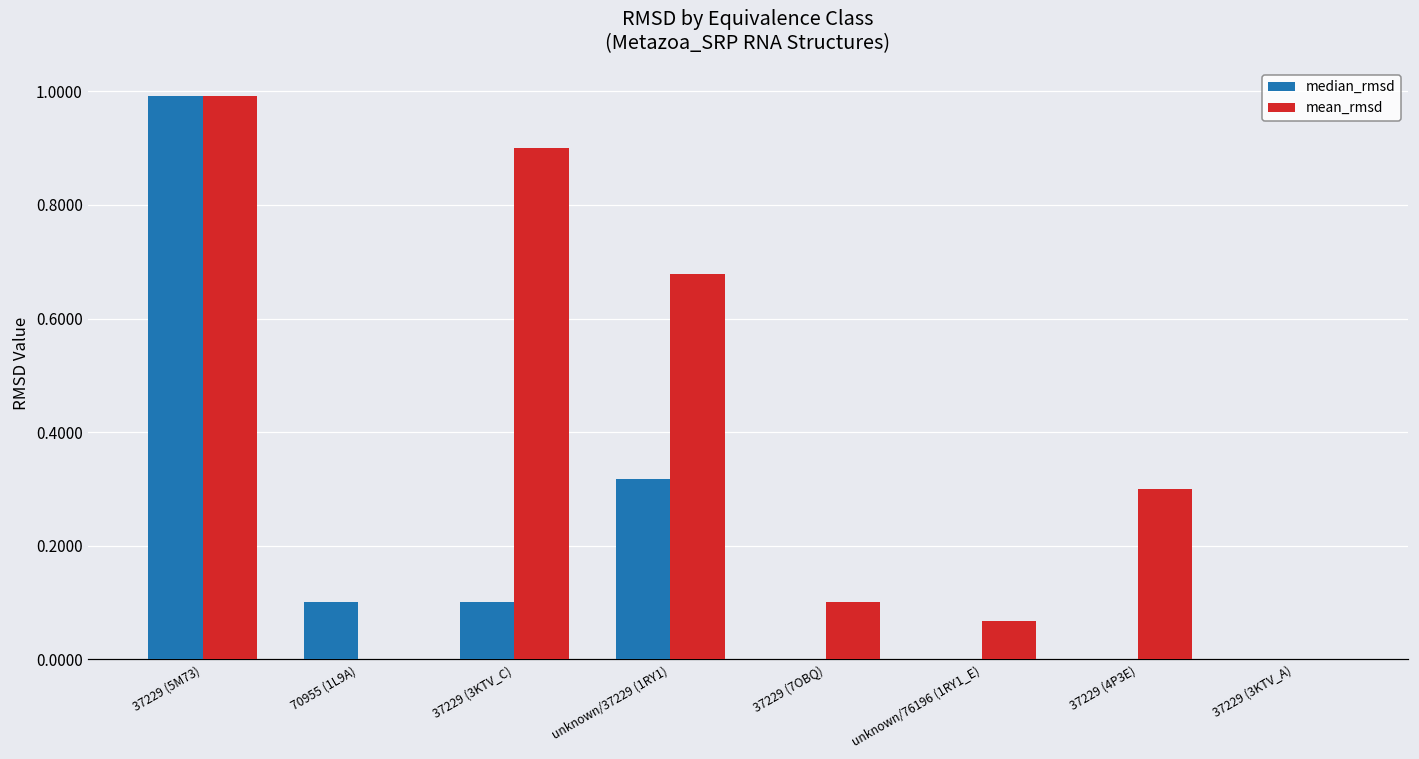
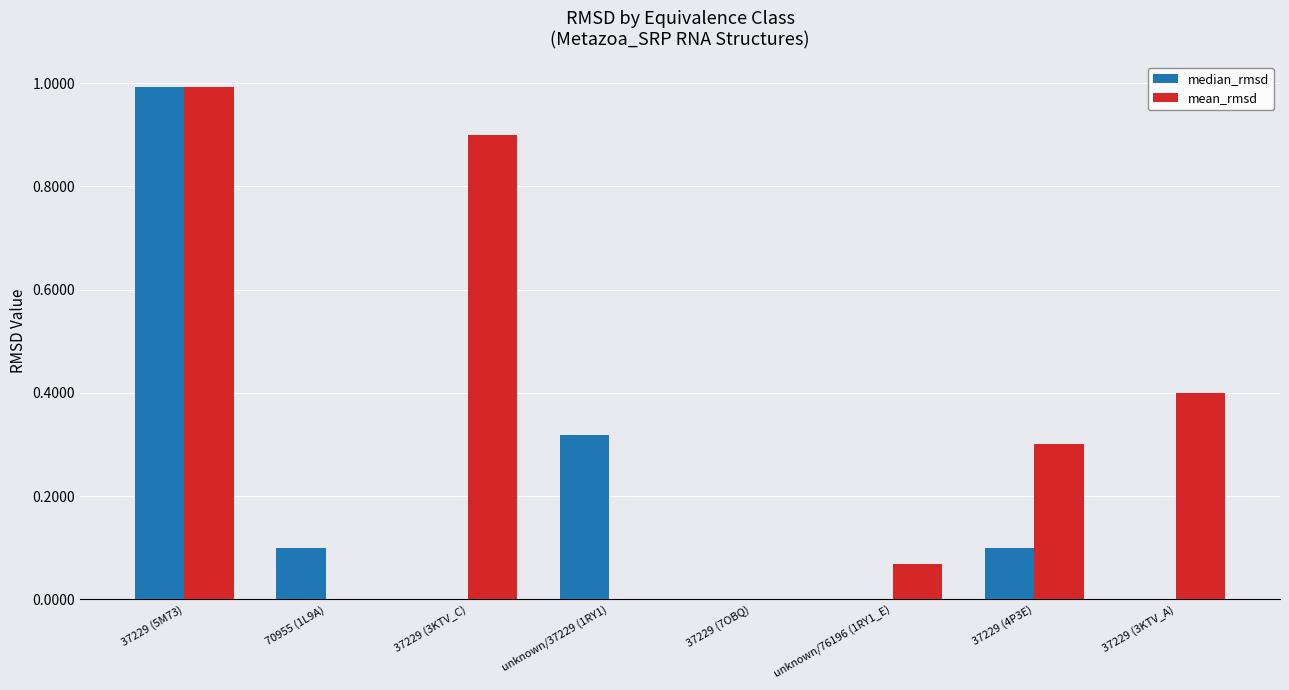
  {
    "median_rmsd": {
      "37229 (5M73)": 0.99,
      "70955 (1L9A)": 0.1,
-     "37229 (3KTV_C)": 0.1,
+     "37229 (3KTV_C)": 0.0,
      "unknown/37229 (1RY1)": 0.32,
      "37229 (7OBQ)": 0.0,
-     "37229 (4P3E)": 0.0,
+     "37229 (4P3E)": 0.1,
      "37229 (3KTV_A)": 0.0
    },
    "mean_rmsd": {
      "37229 (5M73)": 0.99,
      "70955 (1L9A)": 0.00,
      "37229 (3KTV_C)": 0.90,
-     "unknown/37229 (1RY1)": 0.68,
-     "37229 (7OBQ)": 0.1,
+     "unknown/37229 (1RY1)": 0.00,
+     "37229 (7OBQ)": 0.0,
      "unknown/76196 (1RY1_E)": 0.07,
      "37229 (4P3E)": 0.30,
-     "37229 (3KTV_A)": 0.0
+     "37229 (3KTV_A)": 0.4
    }
  }
